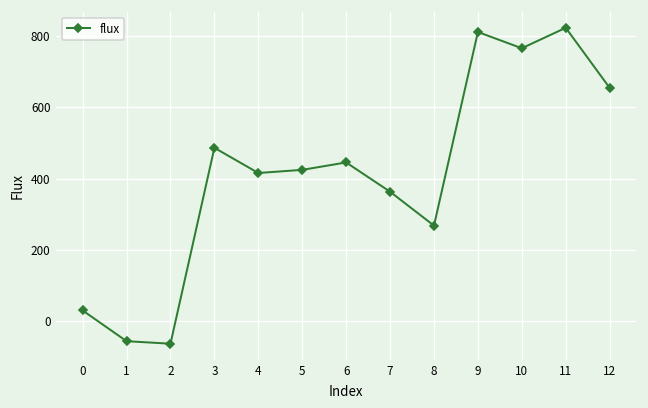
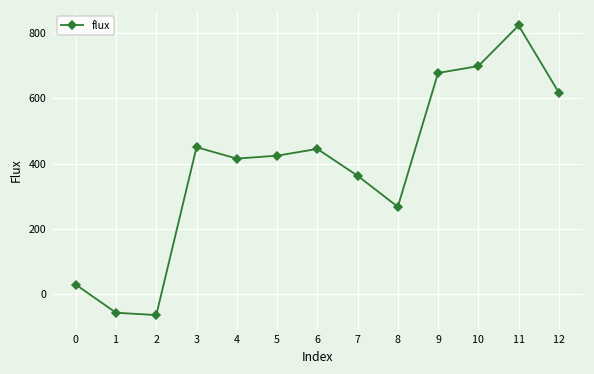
  {
    "0": 30,
    "1": -60,
    "2": -60,
-   "3": 490,
+   "3": 450,
    "4": 420,
    "5": 420,
    "6": 450,
    "7": 360,
    "8": 270,
-   "9": 810,
-   "10": 770,
+   "9": 680,
+   "10": 700,
    "11": 820,
-   "12": 650
+   "12": 620
  }
